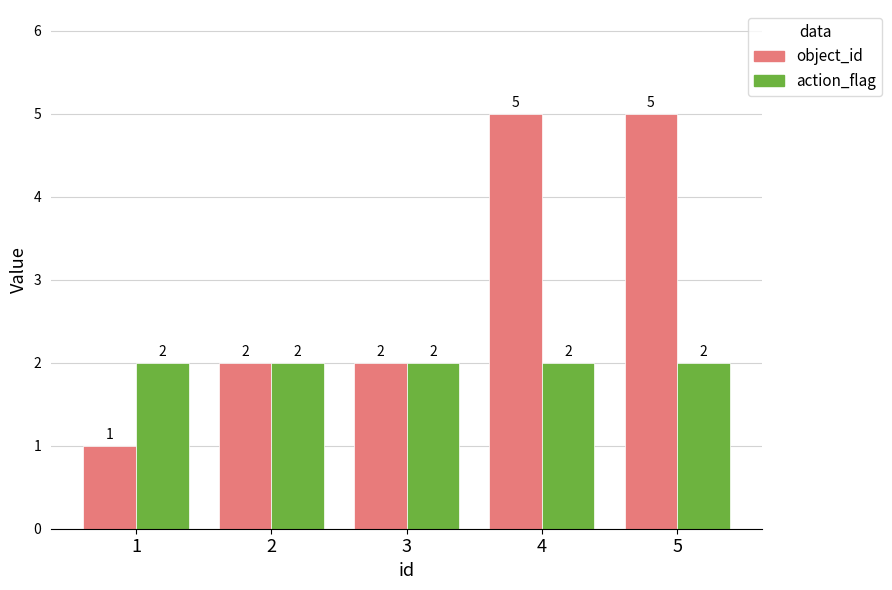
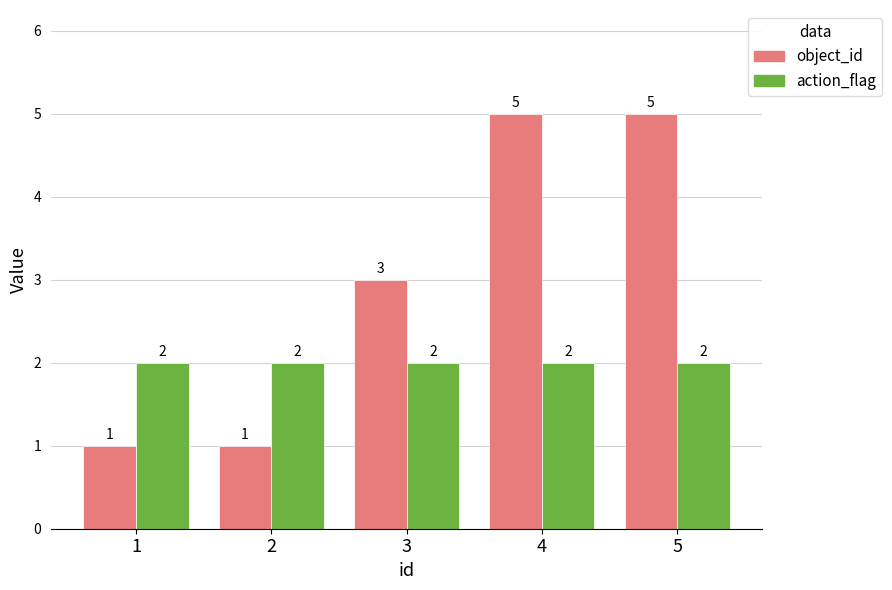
  {
    "object_id": {
      "1": 1,
-     "2": 2,
-     "3": 2,
+     "2": 1,
+     "3": 3,
      "4": 5,
      "5": 5
    },
    "action_flag": {
      "1": 2,
      "2": 2,
      "3": 2,
      "4": 2,
      "5": 2
    }
  }
